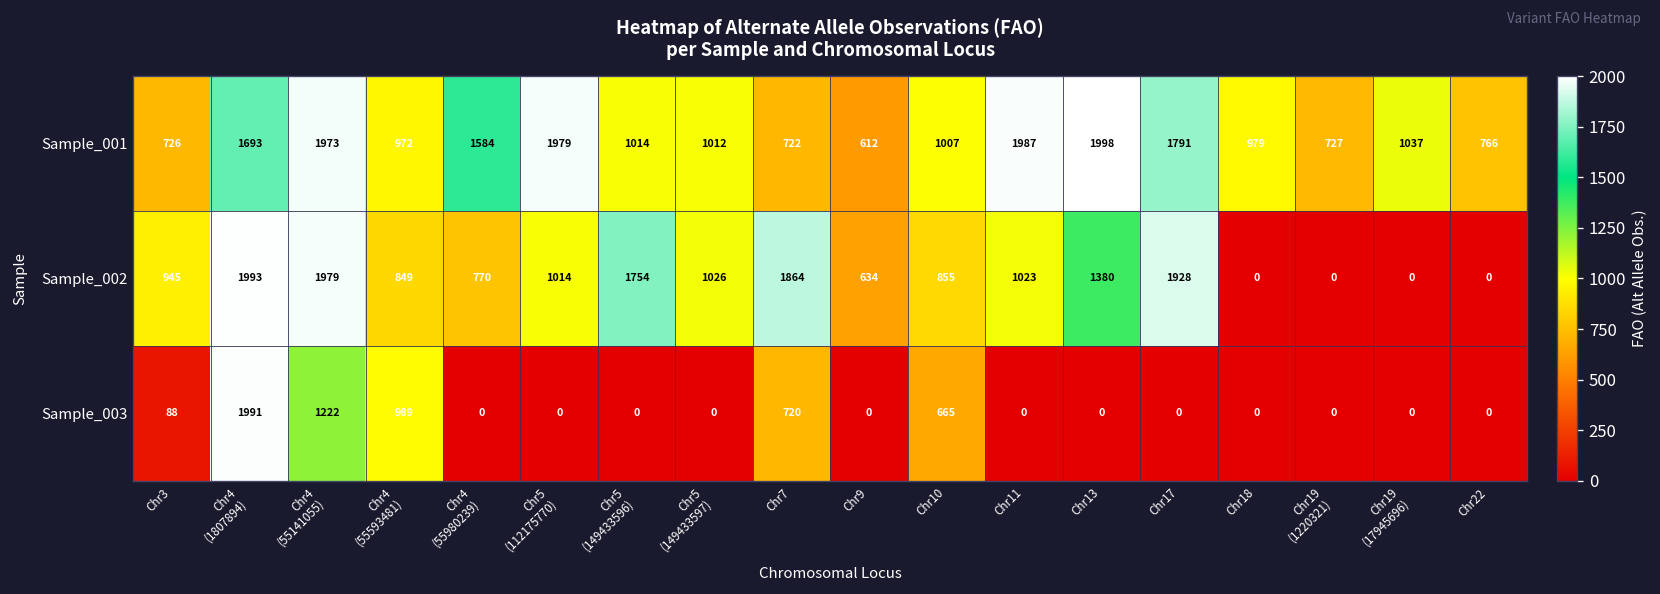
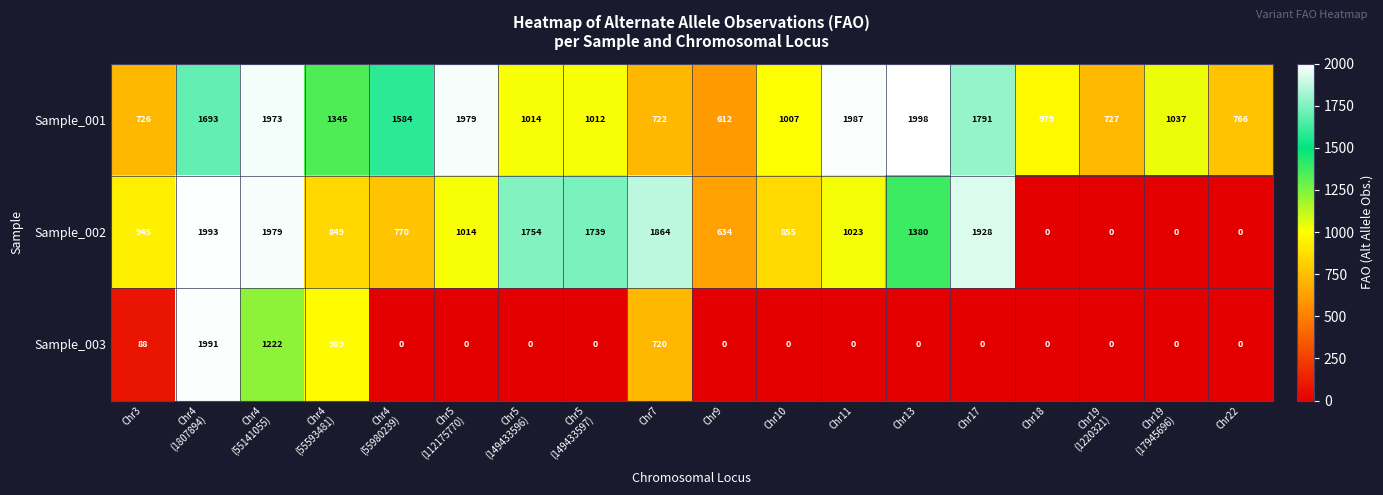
  {
    "Sample_001": {
      "Chr3": 726,
      "Chr4 (1807894)": 1693,
      "Chr4 (55141055)": 1973,
-     "Chr4 (55593481)": 972,
+     "Chr4 (55593481)": 1345,
      "Chr4 (55980239)": 1584,
      "Chr5 (112175770)": 1979,
      "Chr5 (149433596)": 1014,
      "Chr5 (149433597)": 1012,
      "Chr7": 722,
      "Chr9": 612,
      "Chr10": 1007,
      "Chr11": 1987,
      "Chr13": 1998,
      "Chr17": 1791,
      "Chr18": 979,
      "Chr19 (1220321)": 727,
      "Chr19 (17945696)": 1037,
      "Chr22": 766
    },
    "Sample_002": {
      "Chr3": 945,
      "Chr4 (1807894)": 1993,
      "Chr4 (55141055)": 1979,
      "Chr4 (55593481)": 849,
      "Chr4 (55980239)": 770,
      "Chr5 (112175770)": 1014,
      "Chr5 (149433596)": 1754,
-     "Chr5 (149433597)": 1026,
+     "Chr5 (149433597)": 1739,
      "Chr7": 1864,
      "Chr9": 634,
      "Chr10": 855,
      "Chr11": 1023,
      "Chr13": 1380,
      "Chr17": 1928,
      "Chr18": 0,
      "Chr19 (1220321)": 0,
      "Chr19 (17945696)": 0,
      "Chr22": 0
    },
    "Sample_003": {
      "Chr3": 88,
      "Chr4 (1807894)": 1991,
      "Chr4 (55141055)": 1222,
      "Chr4 (55593481)": 989,
      "Chr4 (55980239)": 0,
      "Chr5 (112175770)": 0,
      "Chr5 (149433596)": 0,
      "Chr5 (149433597)": 0,
      "Chr7": 720,
      "Chr9": 0,
-     "Chr10": 665,
+     "Chr10": 0,
      "Chr11": 0,
      "Chr13": 0,
      "Chr17": 0,
      "Chr18": 0,
      "Chr19 (1220321)": 0,
      "Chr19 (17945696)": 0,
      "Chr22": 0
    }
  }
